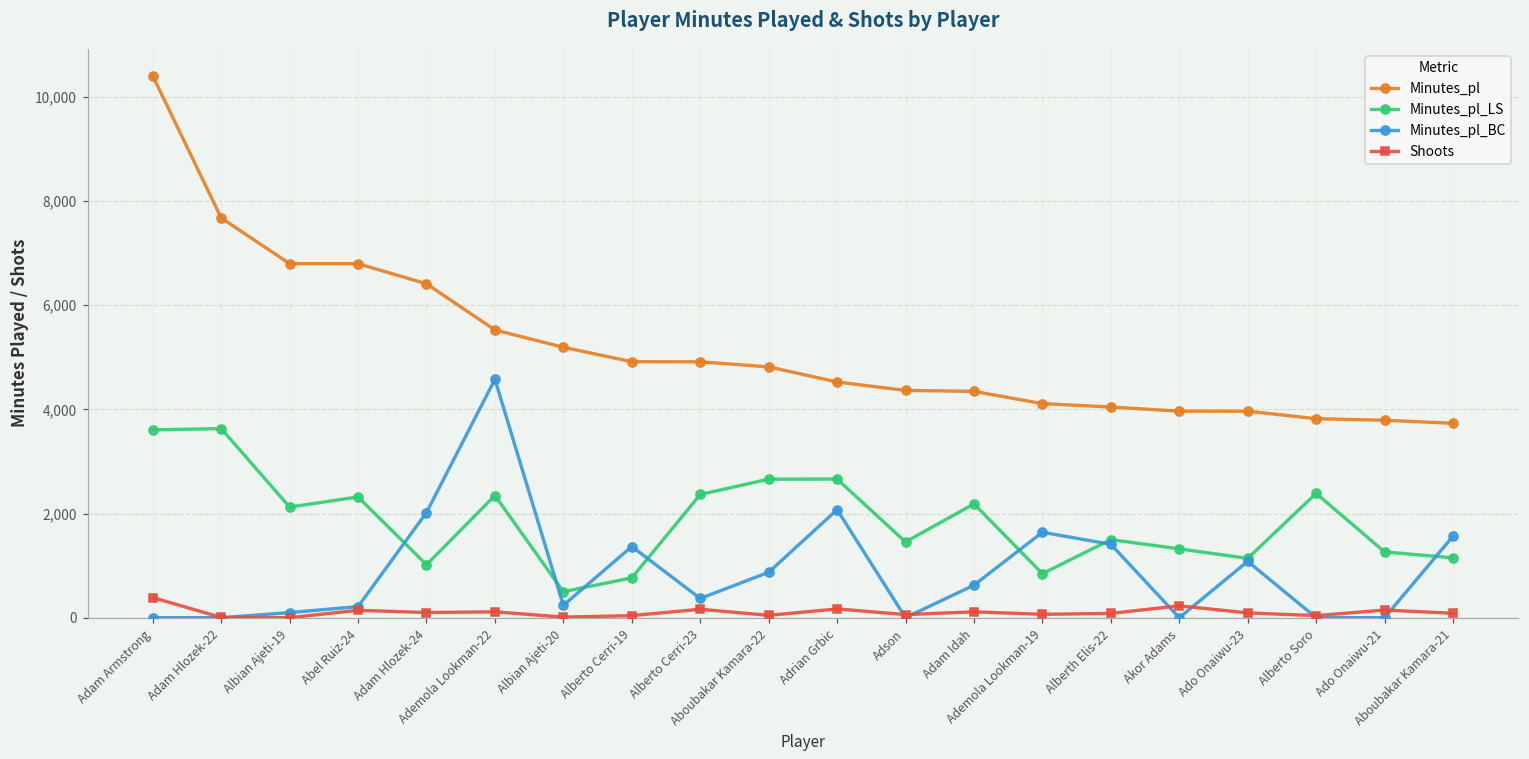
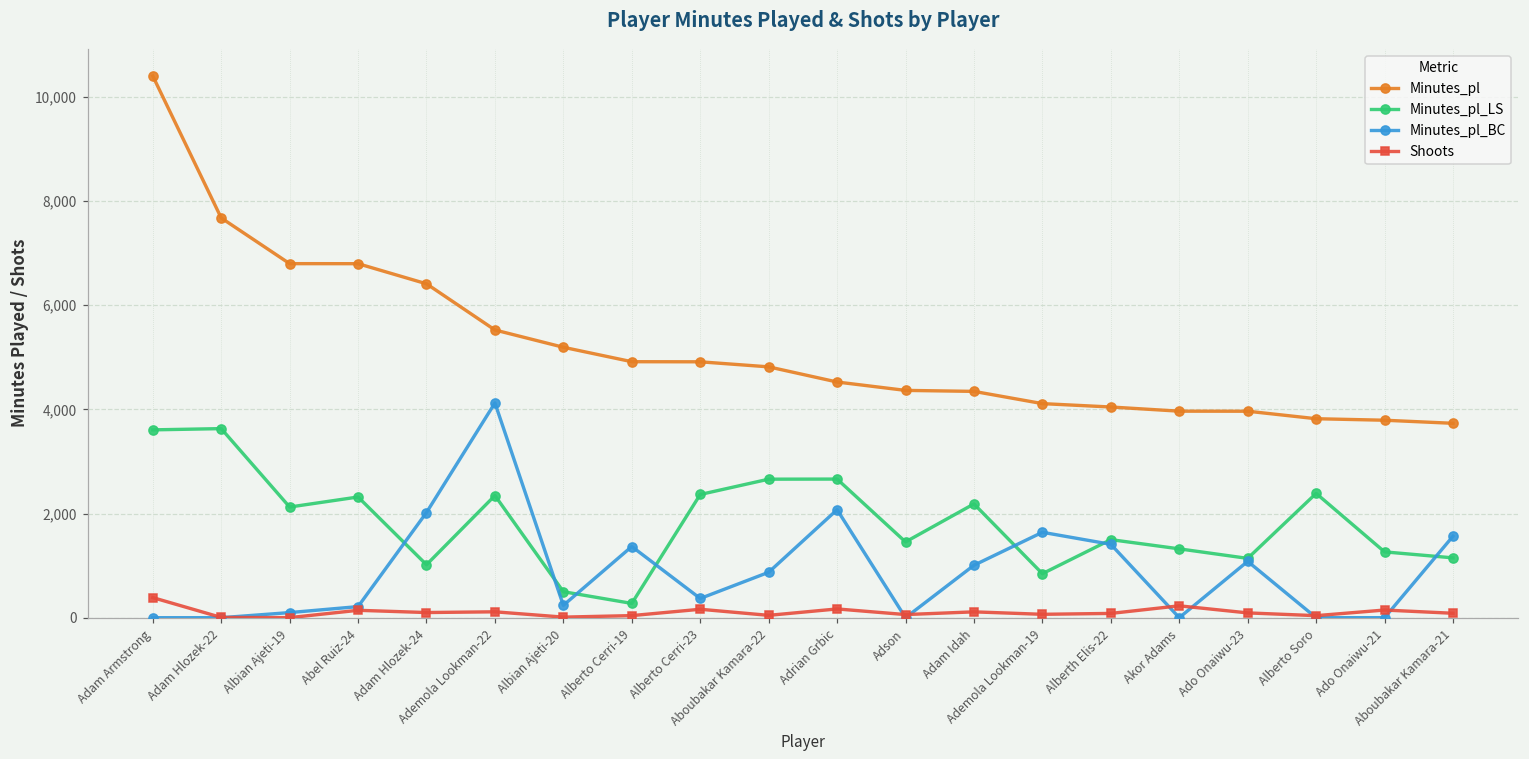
  {
    "Minutes_pl_LS": {
      "Adam Armstrong": "3,600",
      "Adam Hlozek-22": "3,600",
      "Albian Ajeti-19": "2,100",
      "Abel Ruiz-24": "2,300",
      "Adam Hlozek-24": "1,000",
      "Ademola Lookman-22": "2,300",
      "Albian Ajeti-20": "500",
-     "Alberto Cerri-19": "800",
+     "Alberto Cerri-19": "300",
      "Alberto Cerri-23": "2,400",
      "Aboubakar Kamara-22": "2,700",
      "Adrian Grbic": "2,700",
      "Adson": "1,500",
      "Adam Idah": "2,200",
      "Ademola Lookman-19": "800",
      "Alberth Elis-22": "1,500",
      "Akor Adams": "1,300",
      "Ado Onaiwu-23": "1,100",
      "Alberto Soro": "2,400",
      "Ado Onaiwu-21": "1,300",
      "Aboubakar Kamara-21": "1,100"
    },
    "Minutes_pl_BC": {
      "Adam Armstrong": "0",
      "Albian Ajeti-19": "100",
      "Abel Ruiz-24": "200",
      "Adam Hlozek-24": "2,000",
-     "Ademola Lookman-22": "4,600",
+     "Ademola Lookman-22": "4,100",
      "Albian Ajeti-20": "200",
      "Alberto Cerri-19": "1,400",
      "Alberto Cerri-23": "400",
      "Aboubakar Kamara-22": "900",
      "Adrian Grbic": "2,100",
      "Adson": "0",
-     "Adam Idah": "600",
+     "Adam Idah": "1,000",
      "Ademola Lookman-19": "1,600",
      "Alberth Elis-22": "1,400",
      "Akor Adams": "0",
      "Ado Onaiwu-23": "1,100",
      "Ado Onaiwu-21": "0",
      "Aboubakar Kamara-21": "1,600"
    }
  }
